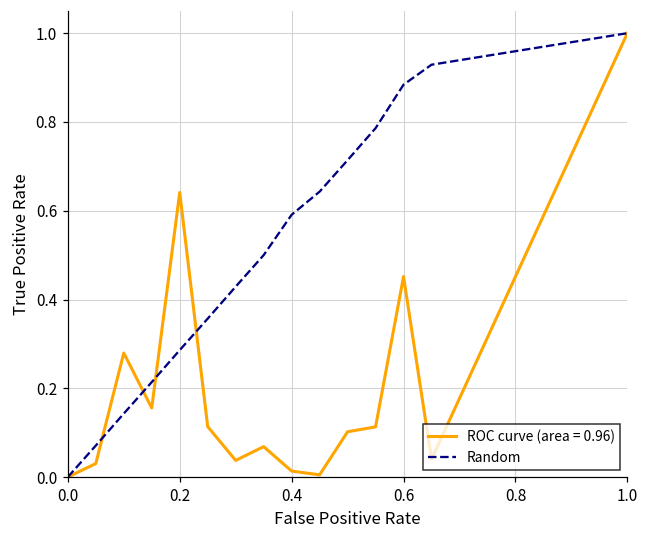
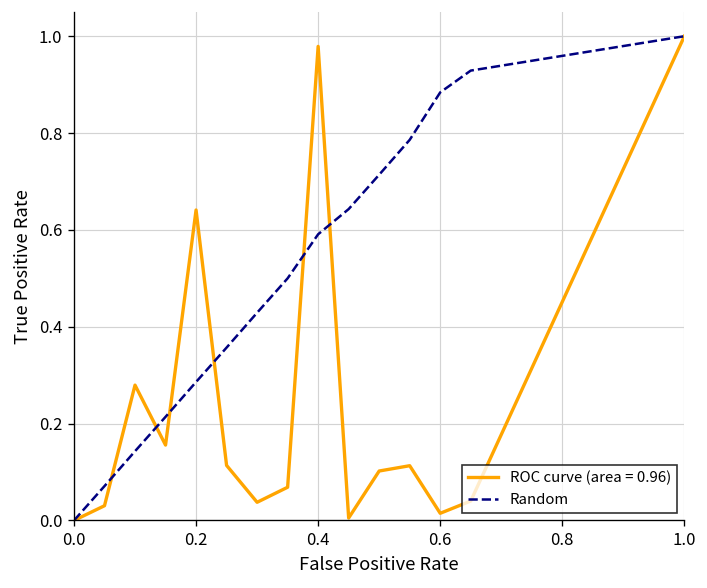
  {
    "ROC curve (area = 0.96)": {
      "0.2": 0.64,
-     "0.4": 0.01,
-     "0.6": 0.45
+     "0.4": 0.98,
+     "0.6": 0.01
    },
    "Random": {
      "0.2": 0.29,
      "0.4": 0.59,
      "0.6": 0.88
    }
  }
